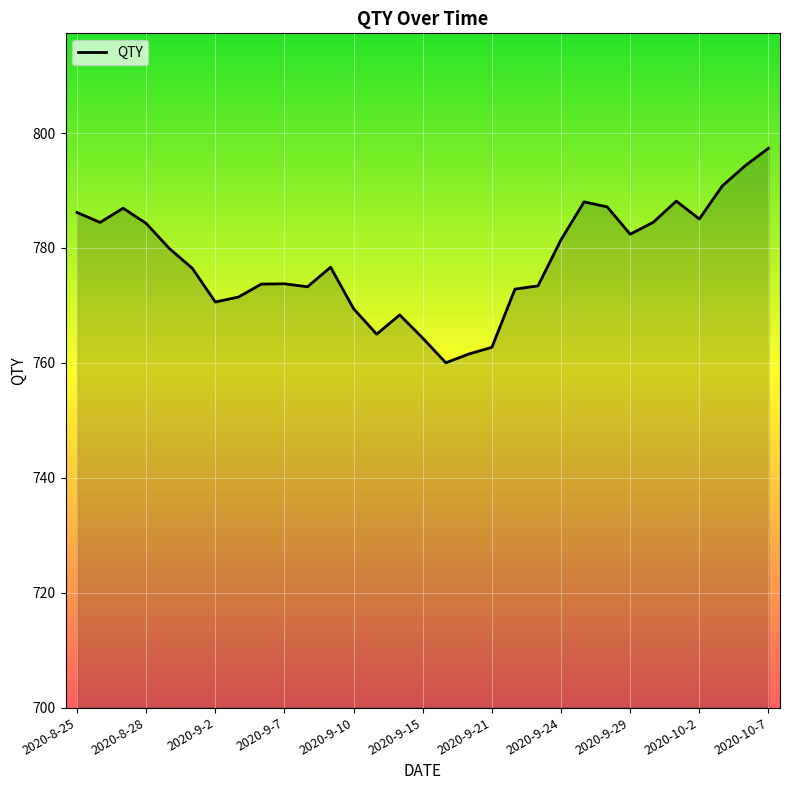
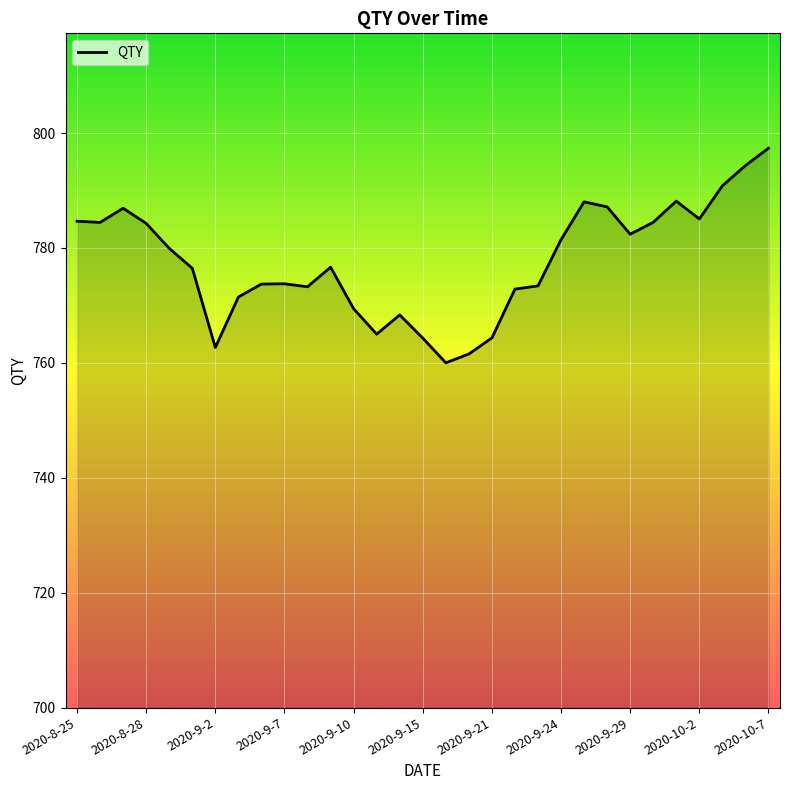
  {
-   "2020-8-25": 786,
+   "2020-8-25": 785,
    "2020-8-28": 784,
-   "2020-9-2": 771,
+   "2020-9-2": 763,
    "2020-9-7": 774,
    "2020-9-10": 769,
    "2020-9-15": 764,
-   "2020-9-21": 763,
+   "2020-9-21": 764,
    "2020-9-24": 781,
    "2020-9-29": 782,
    "2020-10-2": 785,
    "2020-10-7": 797
  }
